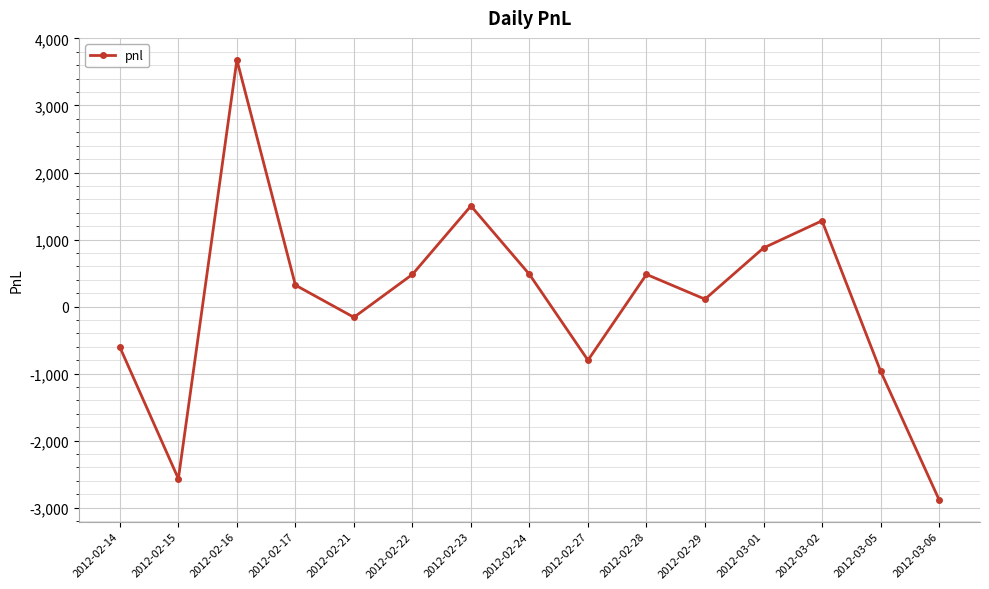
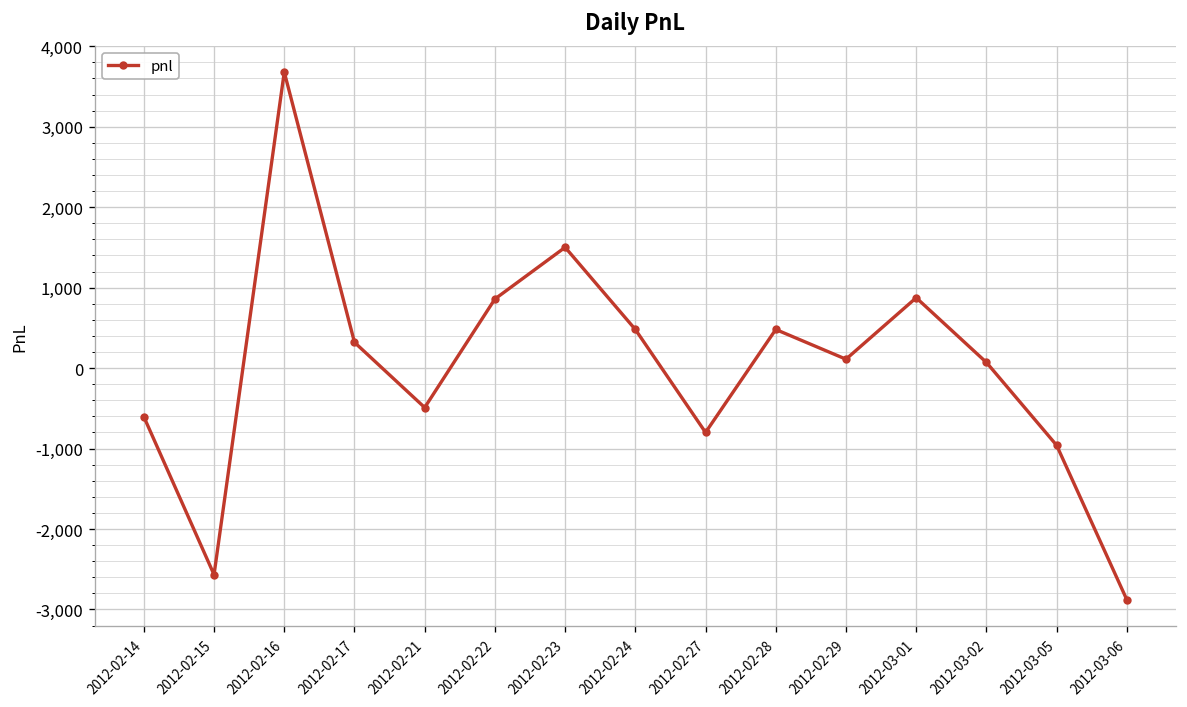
  {
    "2012-02-14": "-600",
    "2012-02-15": "-2,600",
    "2012-02-16": "3,700",
    "2012-02-17": "300",
-   "2012-02-21": "-200",
-   "2012-02-22": "500",
+   "2012-02-21": "-500",
+   "2012-02-22": "900",
    "2012-02-23": "1,500",
    "2012-02-24": "500",
    "2012-02-27": "-800",
    "2012-02-28": "500",
    "2012-02-29": "100",
    "2012-03-01": "900",
-   "2012-03-02": "1,300",
+   "2012-03-02": "100",
    "2012-03-05": "-1,000",
    "2012-03-06": "-2,900"
  }
